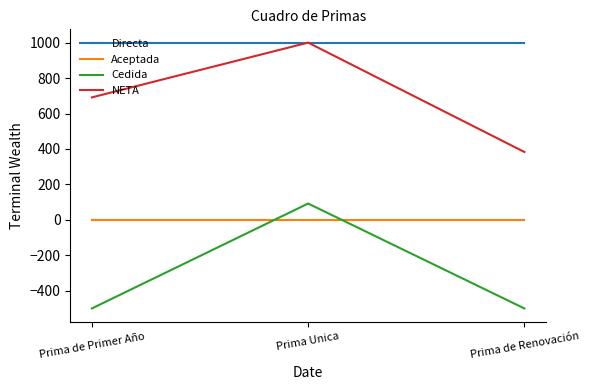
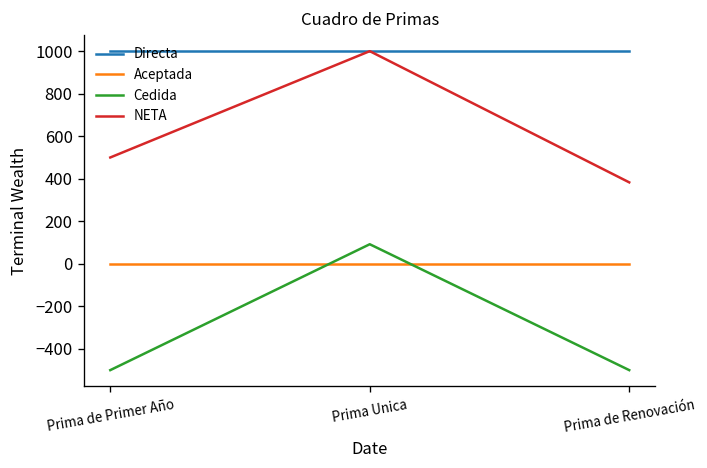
  {
    "Directa": {
      "Prima de Primer Año": 1000,
      "Prima de Renovación": 1000
    },
    "Aceptada": {
      "Prima de Primer Año": 0,
      "Prima Unica": 0,
      "Prima de Renovación": 0
    },
    "Cedida": {
      "Prima de Primer Año": -500,
      "Prima Unica": 90,
      "Prima de Renovación": -500
    },
    "NETA": {
-     "Prima de Primer Año": 690,
+     "Prima de Primer Año": 500,
      "Prima de Renovación": 380
    }
  }
